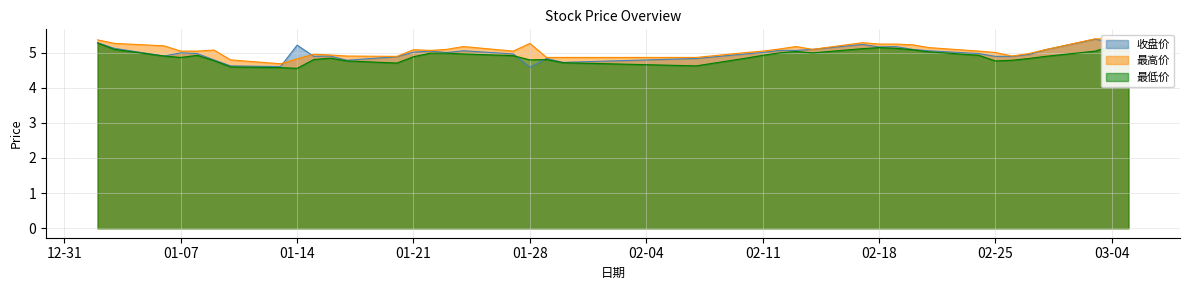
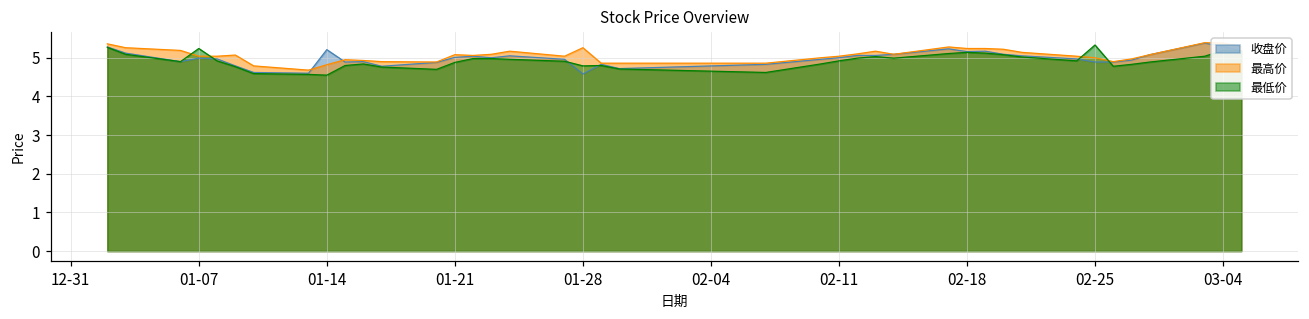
  {
    "收盘价": {
      "01-14": 5.2,
      "01-28": 4.6,
      "02-25": 4.9
    },
    "最高价": {
      "01-14": 4.8,
      "01-28": 5.3,
      "02-18": 5.2,
      "02-25": 5.0
    },
    "最低价": {
-     "01-07": 4.9,
+     "01-07": 5.2,
      "01-14": 4.6,
      "01-21": 4.9,
      "01-28": 4.8,
      "02-11": 4.9,
-     "02-25": 4.8
+     "02-25": 5.3
    }
  }
